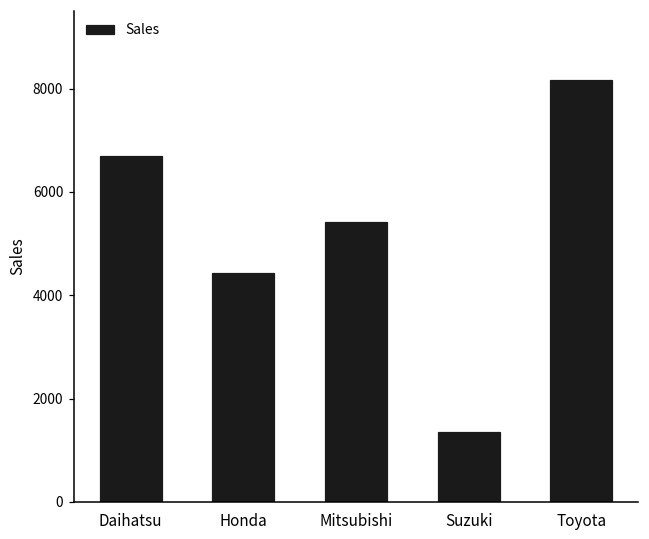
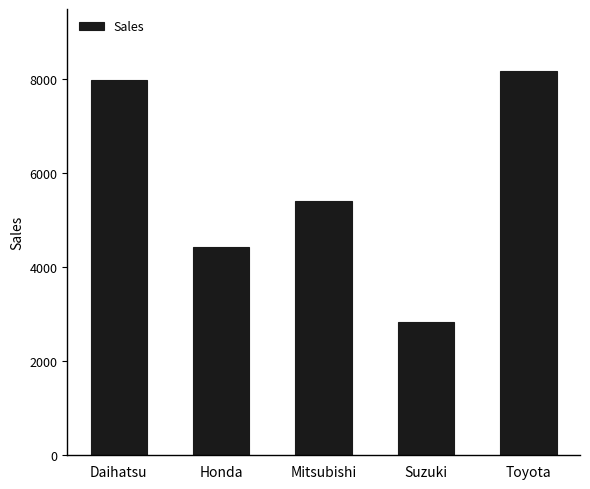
  {
-   "Daihatsu": 6700,
+   "Daihatsu": 8000,
    "Honda": 4400,
    "Mitsubishi": 5400,
-   "Suzuki": 1300,
+   "Suzuki": 2800,
    "Toyota": 8200
  }
